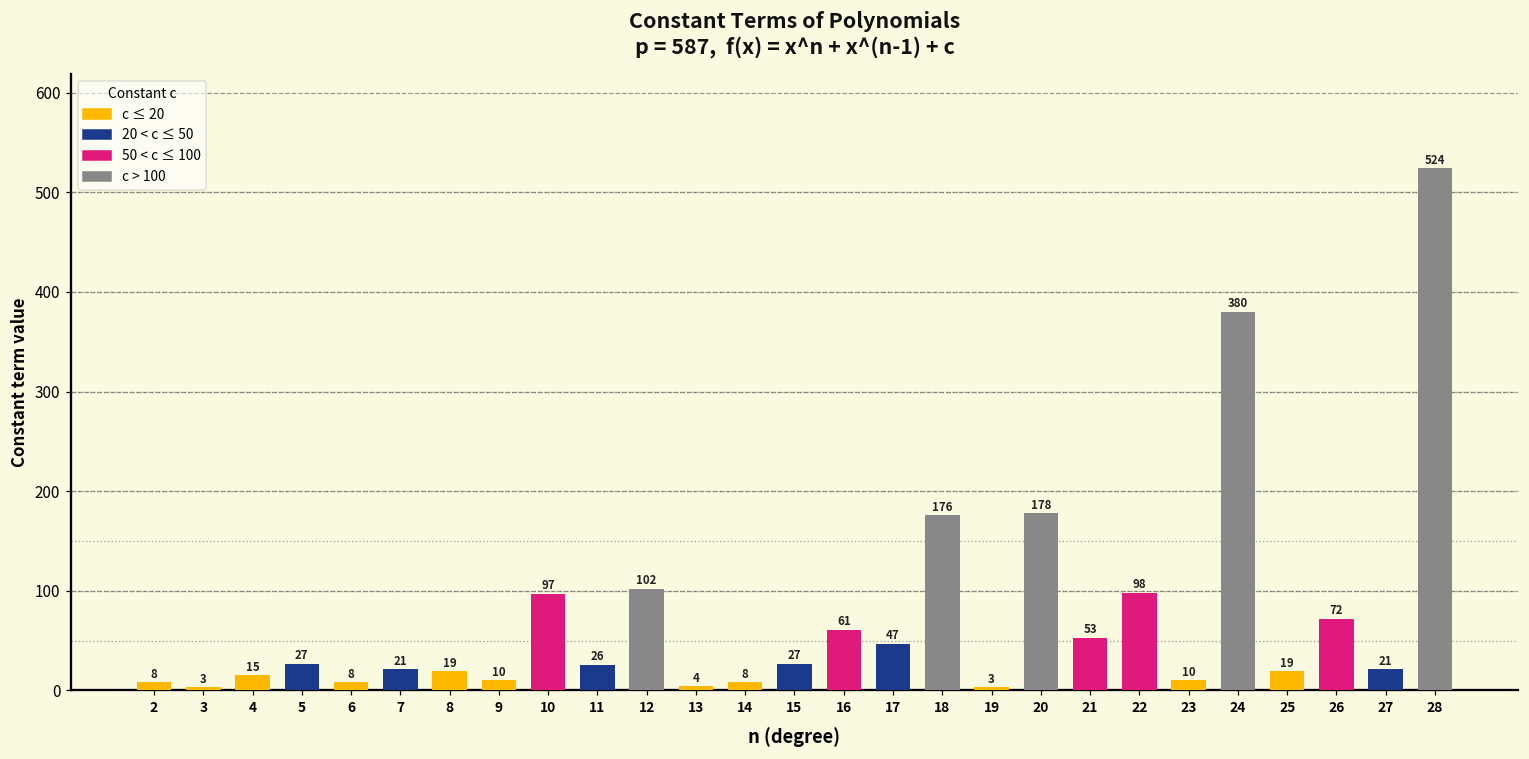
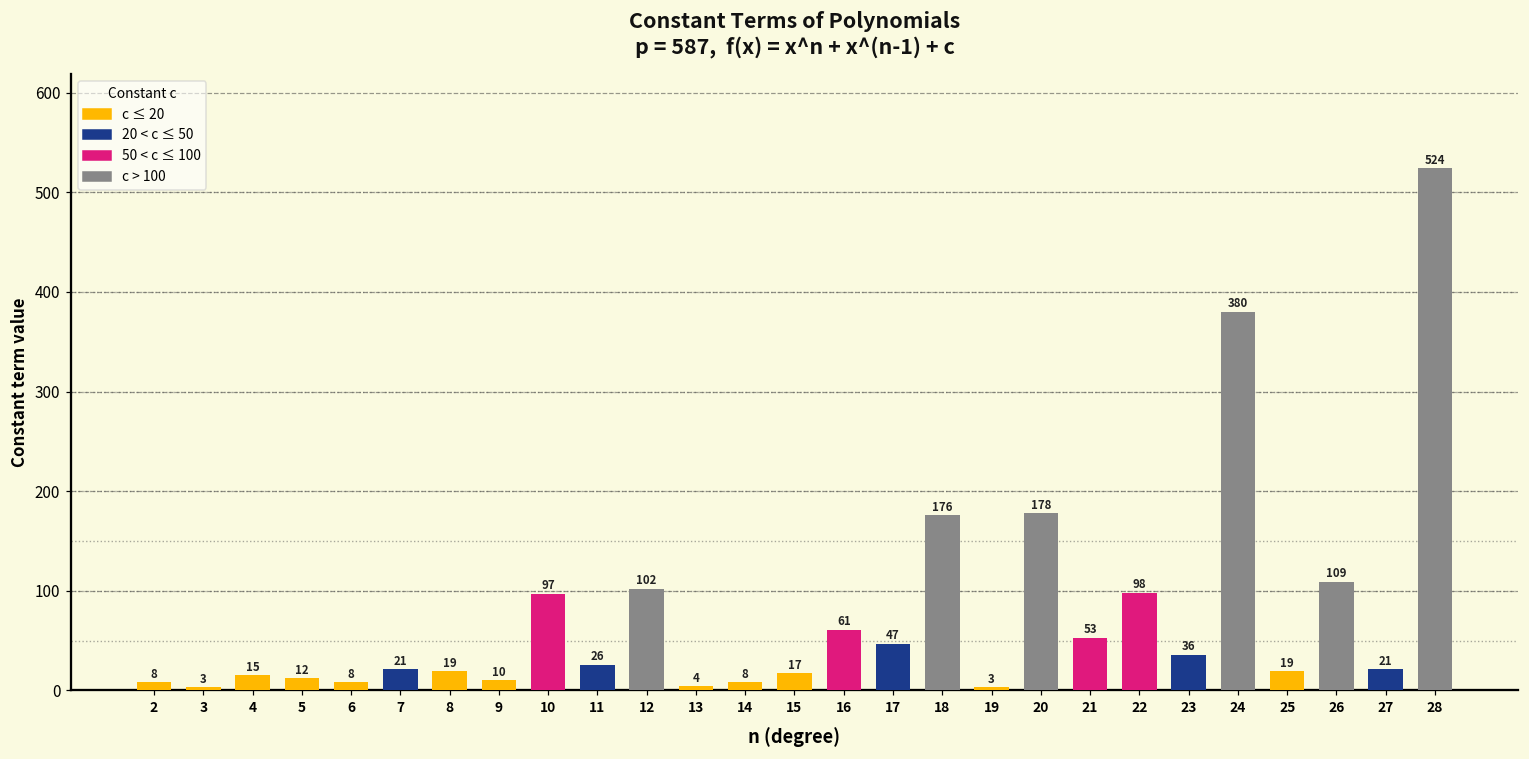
  {
    "2": 8,
    "3": 3,
    "4": 15,
-   "5": 27,
+   "5": 12,
    "6": 8,
    "7": 21,
    "8": 19,
    "9": 10,
    "10": 97,
    "11": 26,
    "12": 102,
    "13": 4,
    "14": 8,
-   "15": 27,
+   "15": 17,
    "16": 61,
    "17": 47,
    "18": 176,
    "19": 3,
    "20": 178,
    "21": 53,
    "22": 98,
-   "23": 10,
+   "23": 36,
    "24": 380,
    "25": 19,
-   "26": 72,
+   "26": 109,
    "27": 21,
    "28": 524
  }
